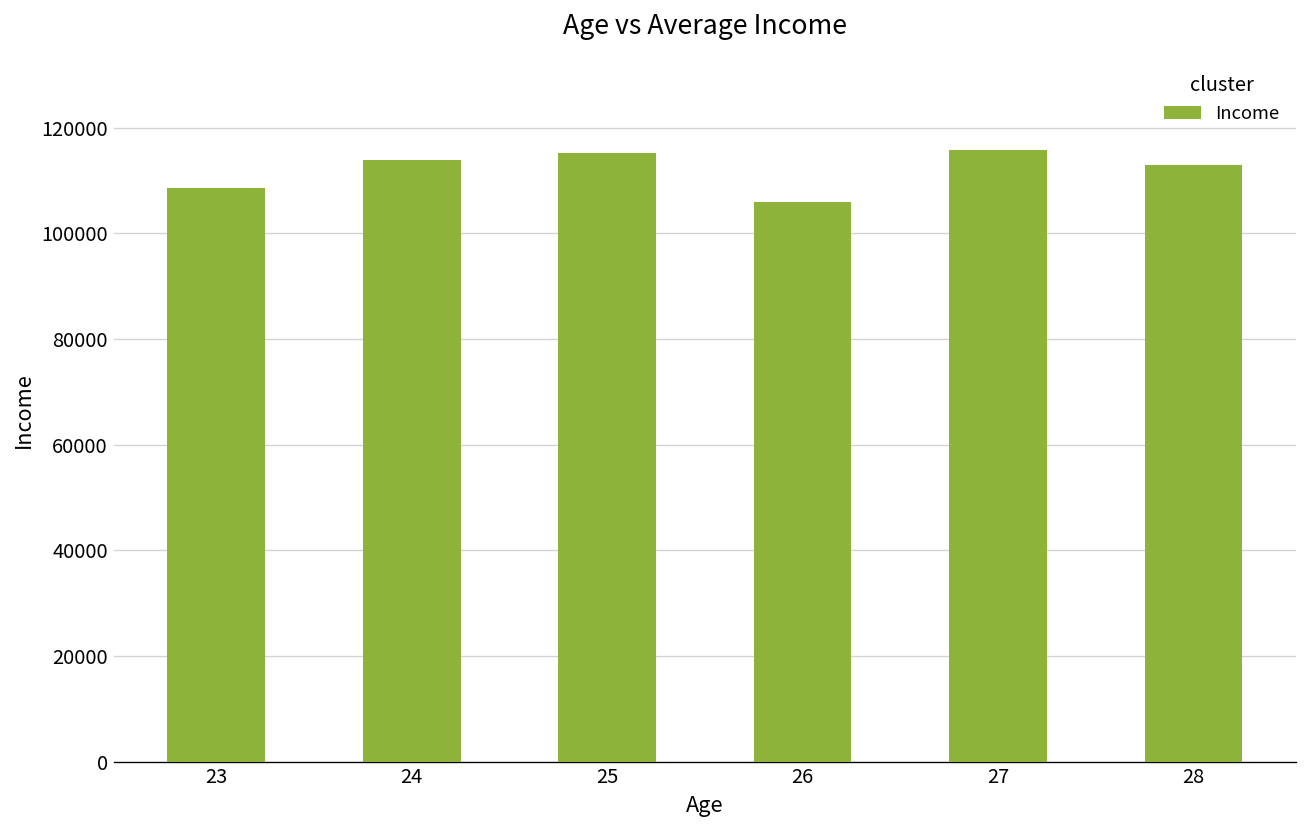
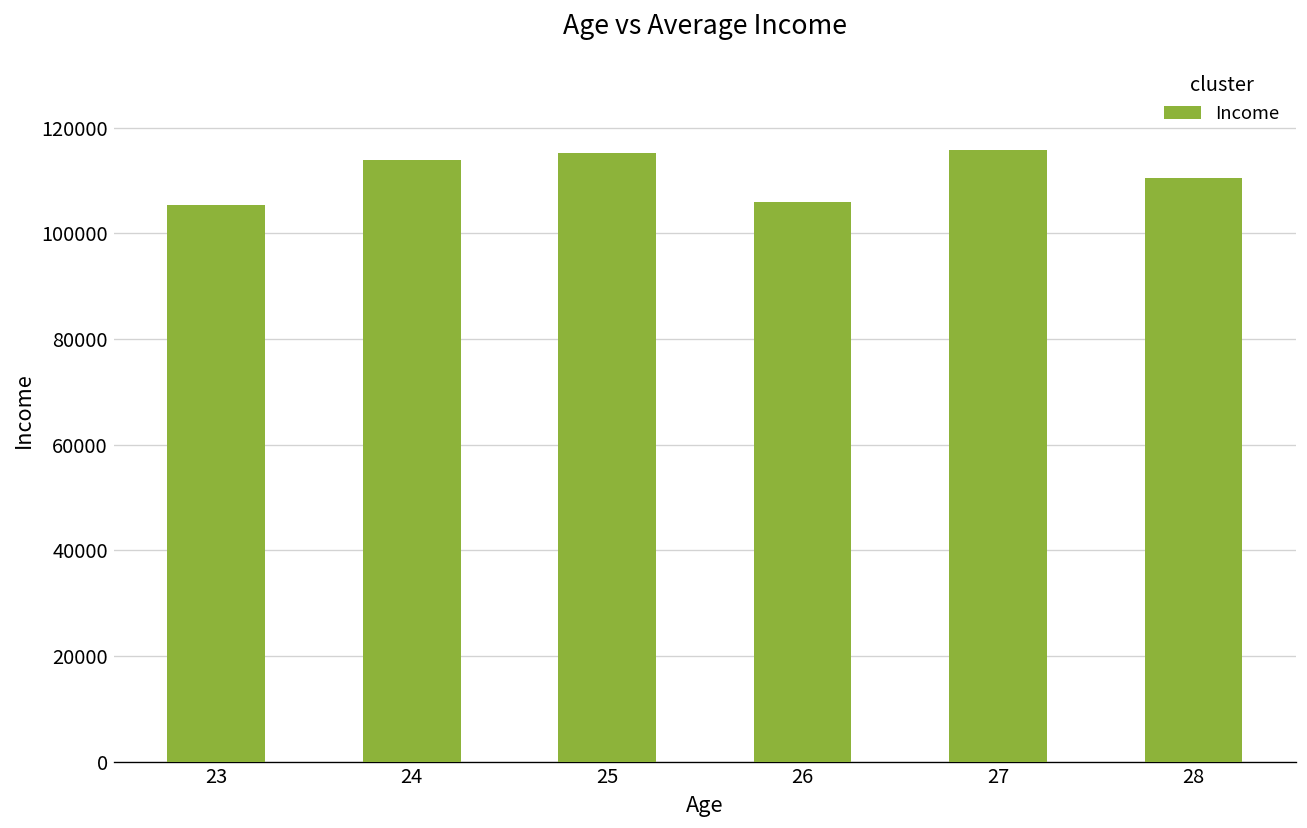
  {
-   "23": 109000,
+   "23": 105000,
    "24": 114000,
    "25": 115000,
    "26": 106000,
    "27": 116000,
-   "28": 113000
+   "28": 110000
  }
